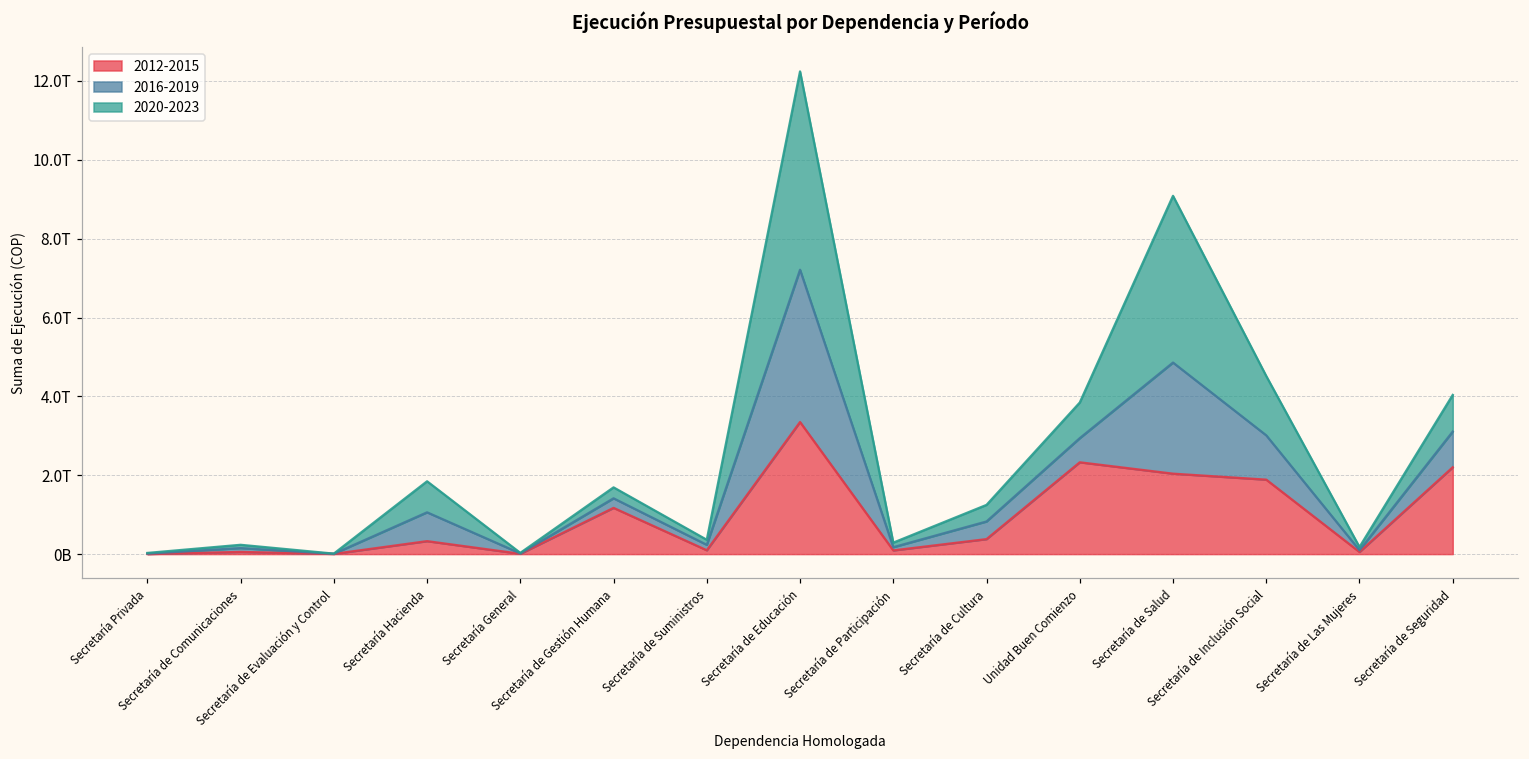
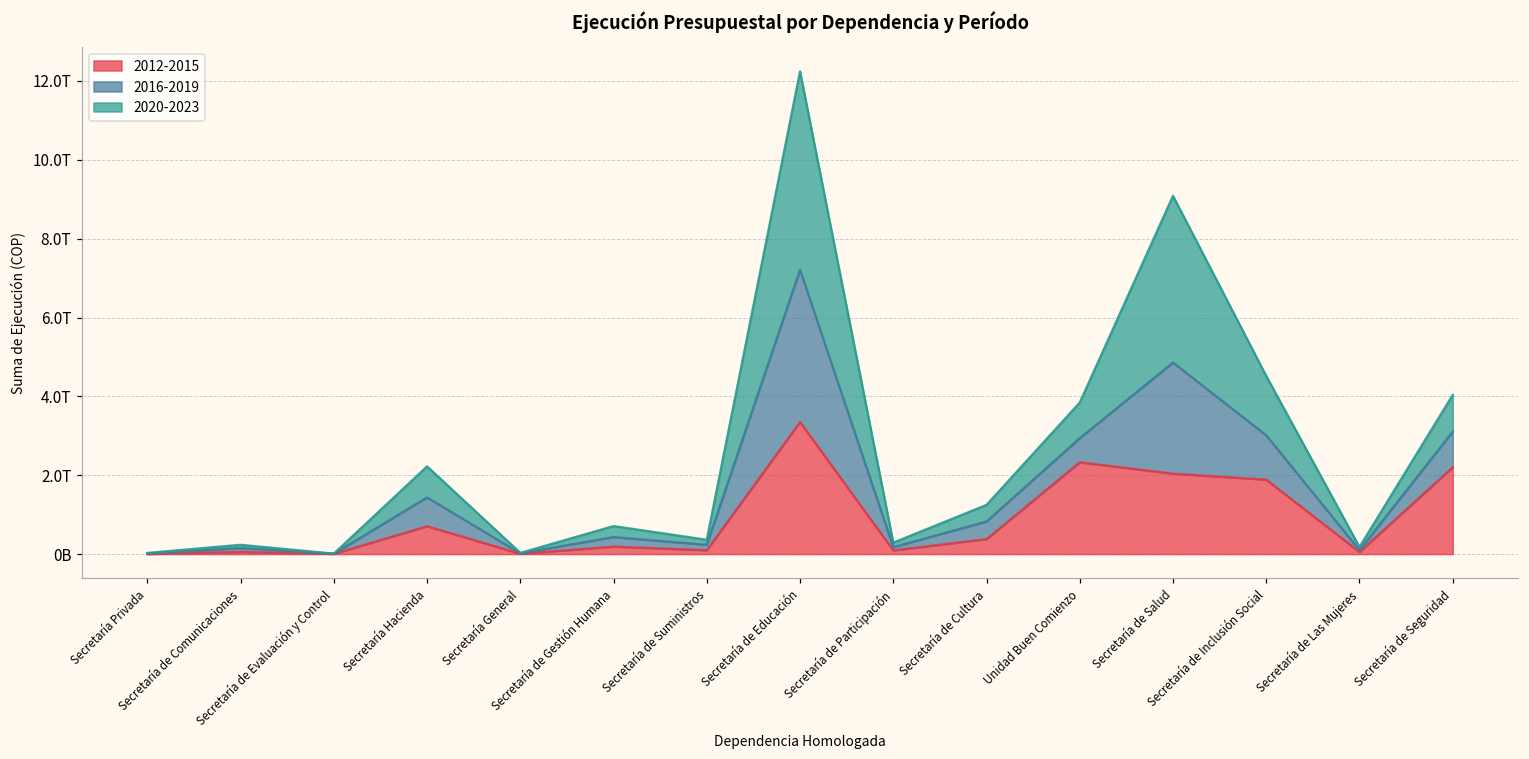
  {
    "2012-2015": {
      "Secretaría de Comunicaciones": "0.1T",
-     "Secretaría Hacienda": "0.3T",
-     "Secretaría de Gestión Humana": "1.2T",
+     "Secretaría Hacienda": "0.7T",
+     "Secretaría de Gestión Humana": "0.2T",
      "Secretaría de Suministros": "0.1T",
      "Secretaría de Educación": "3.3T",
      "Secretaría de Participación": "0.1T",
      "Secretaría de Cultura": "0.4T",
      "Unidad Buen Comienzo": "2.3T",
      "Secretaría de Salud": "2.0T",
      "Secretaría de Inclusión Social": "1.9T",
      "Secretaría de Seguridad": "2.2T"
    }
  }
